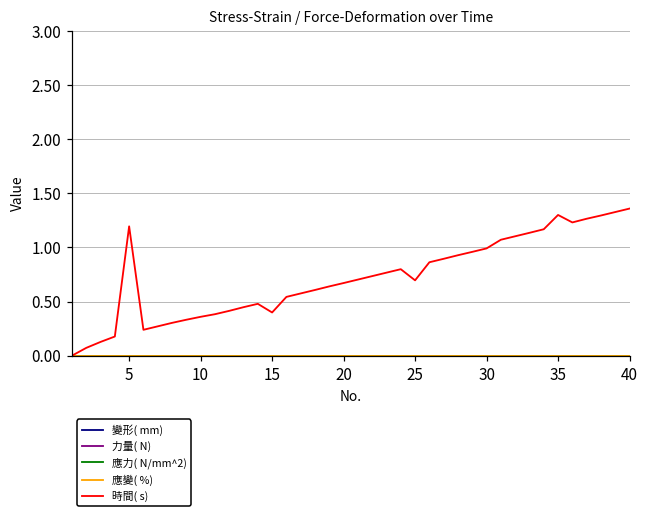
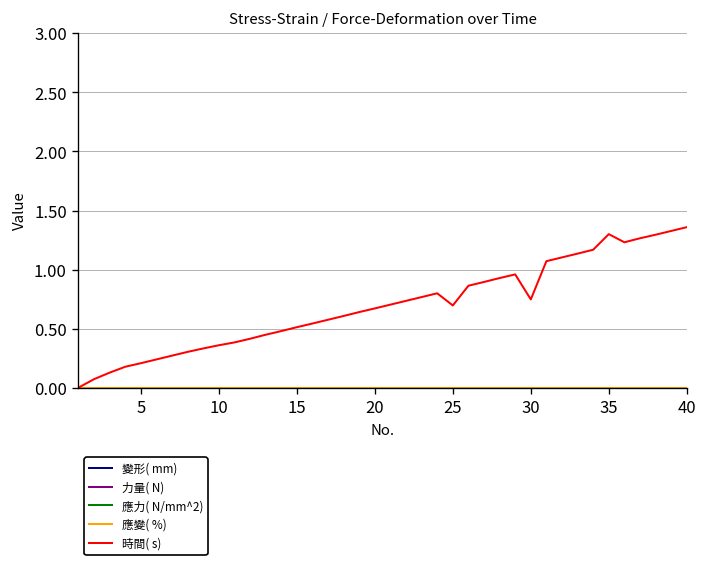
  {
    "應變( %)": {
      "5": 0.0,
      "10": 0.0,
      "15": 0.0,
      "20": 0.0,
      "25": 0.0,
      "30": 0.0,
      "35": 0.0,
      "40": 0.0
    },
    "時間( s)": {
-     "5": 1.2,
+     "5": 0.2,
      "10": 0.4,
-     "15": 0.4,
+     "15": 0.5,
      "20": 0.7,
      "25": 0.7,
-     "30": 1.0,
+     "30": 0.7,
      "35": 1.3,
      "40": 1.4
    }
  }
